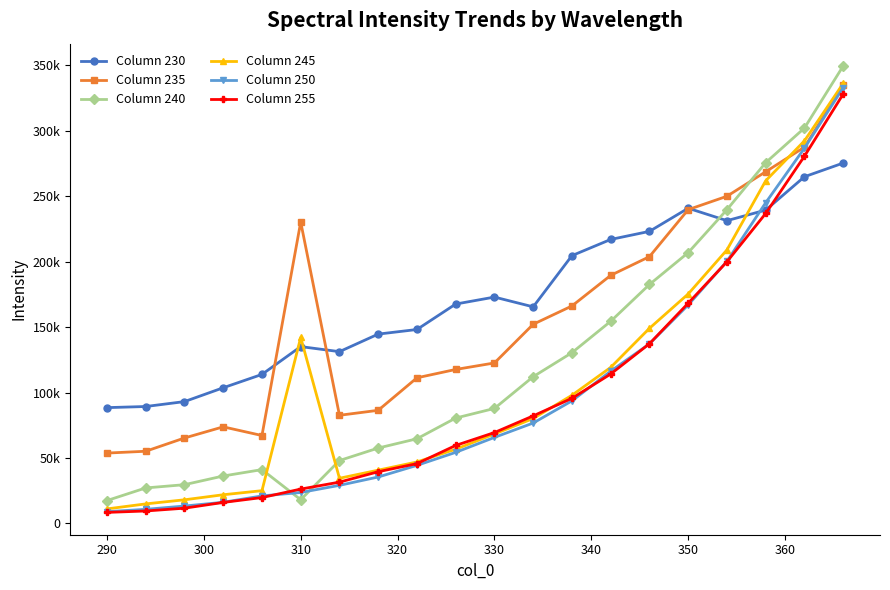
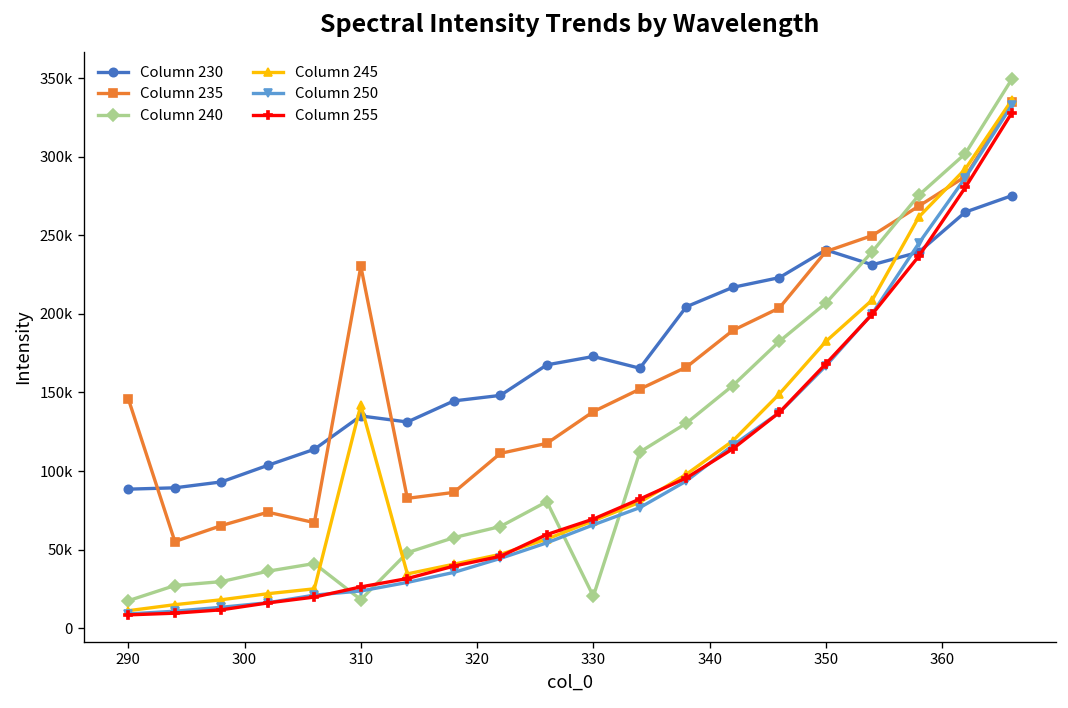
  {
    "Column 235": {
-     "290": 54000,
+     "290": 146000,
      "310": 230000,
-     "330": 123000
+     "330": 138000
    },
    "Column 240": {
      "290": 17000,
      "310": 18000,
-     "330": 88000,
+     "330": 20000,
      "350": 207000
    },
    "Column 245": {
      "290": 11000,
      "310": 142000,
-     "350": 175000
+     "350": 182000
    },
    "Column 255": {
      "310": 26000
    }
  }
